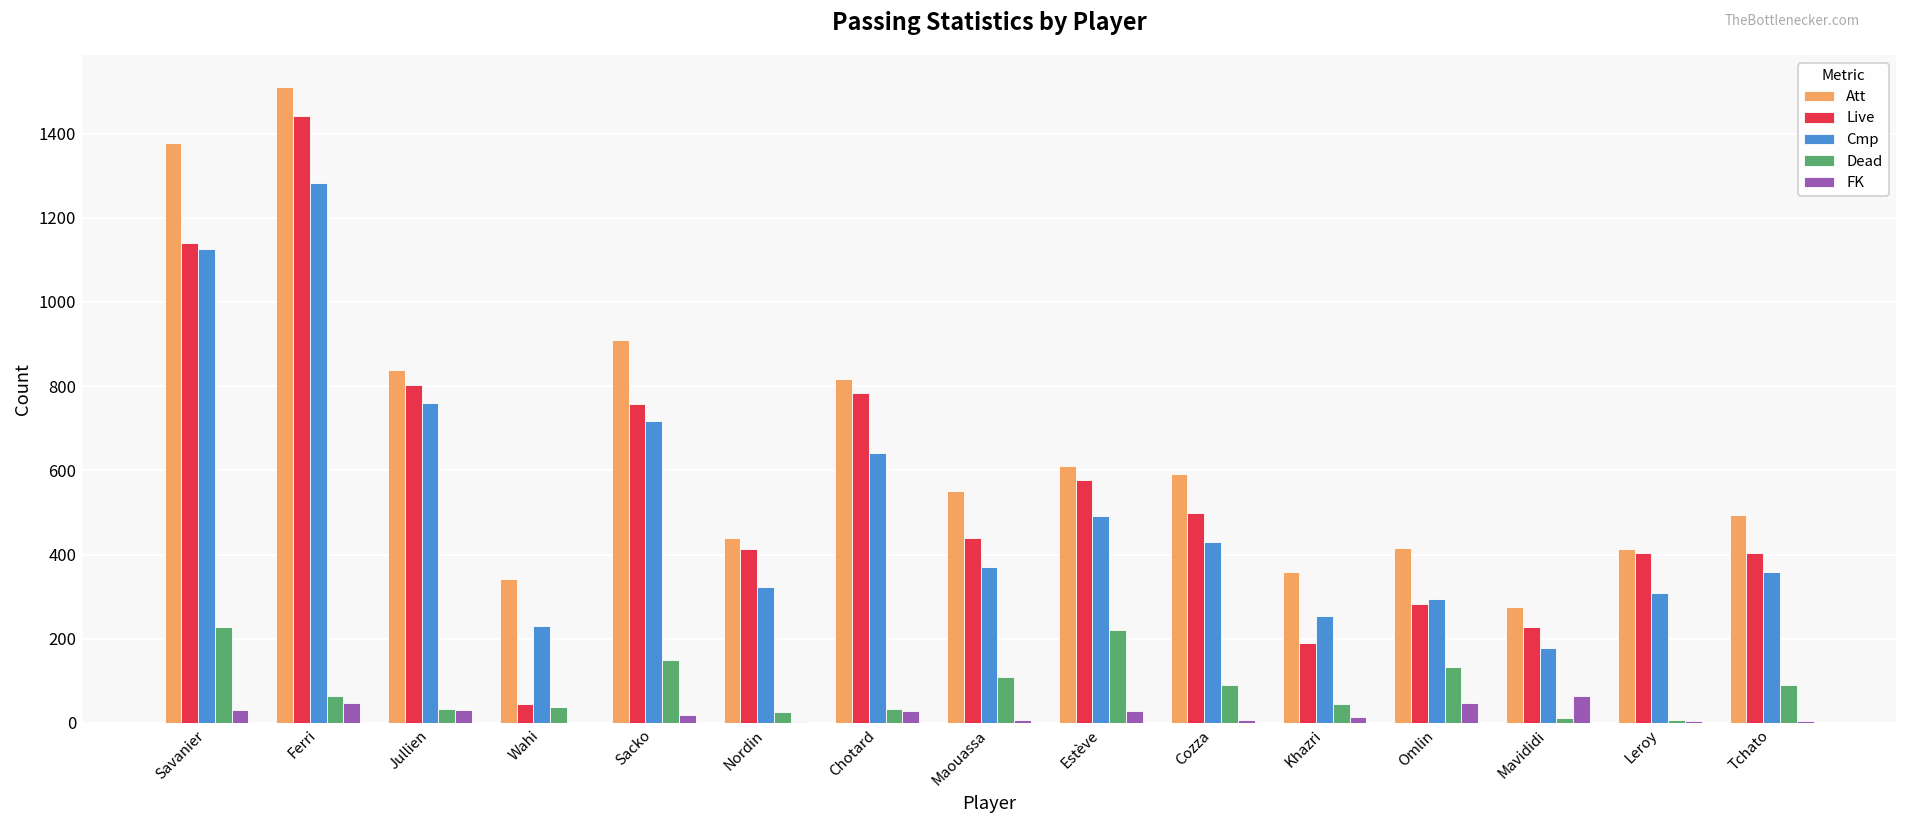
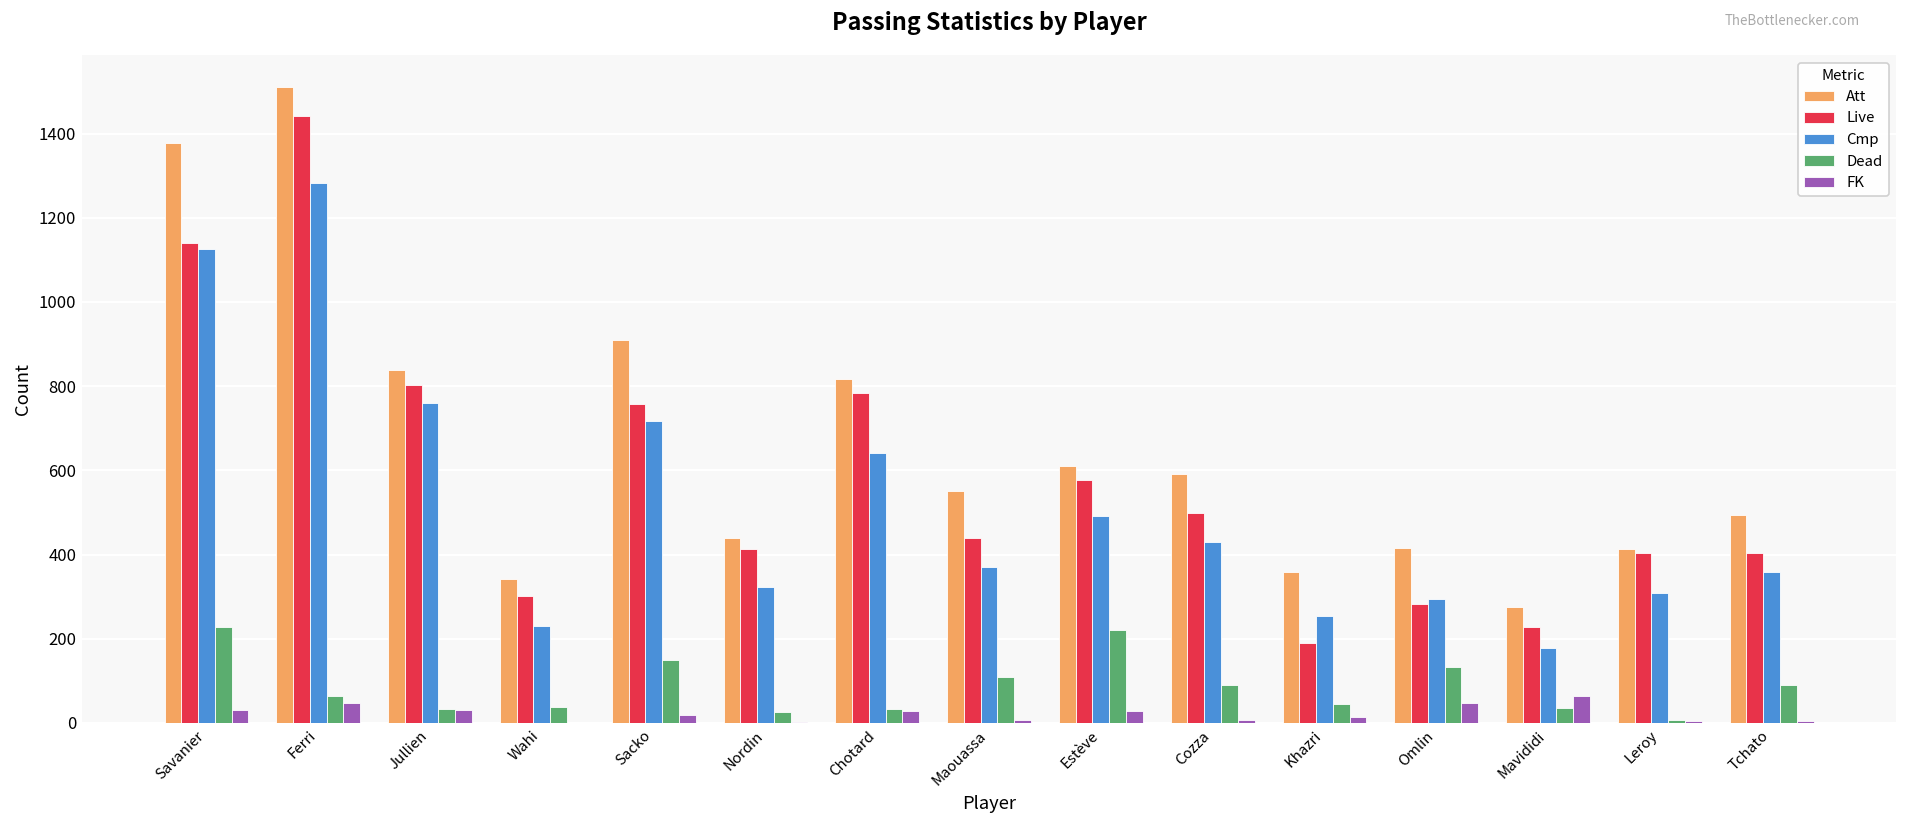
  {
    "Att": {
      "Savanier": 1380,
      "Ferri": 1510,
      "Jullien": 840,
      "Wahi": 340,
      "Sacko": 910,
      "Nordin": 440,
      "Chotard": 820,
      "Maouassa": 550,
      "Estève": 610,
      "Cozza": 590,
      "Khazri": 360,
      "Omlin": 420,
      "Mavididi": 280,
      "Leroy": 410,
      "Tchato": 490
    },
    "Live": {
      "Savanier": 1140,
      "Ferri": 1440,
      "Jullien": 800,
-     "Wahi": 40,
+     "Wahi": 300,
      "Sacko": 760,
      "Nordin": 410,
      "Chotard": 780,
      "Maouassa": 440,
      "Estève": 580,
      "Cozza": 500,
      "Khazri": 190,
      "Omlin": 280,
      "Mavididi": 230,
      "Leroy": 400,
      "Tchato": 400
    },
    "Cmp": {
      "Savanier": 1130,
      "Ferri": 1280,
      "Jullien": 760,
      "Wahi": 230,
      "Sacko": 720,
      "Nordin": 320,
      "Chotard": 640,
      "Maouassa": 370,
      "Estève": 490,
      "Cozza": 430,
      "Khazri": 250,
      "Omlin": 300,
      "Mavididi": 180,
      "Leroy": 310,
      "Tchato": 360
    },
    "Dead": {
      "Savanier": 230,
      "Ferri": 60,
      "Jullien": 30,
      "Wahi": 40,
      "Sacko": 150,
      "Nordin": 30,
      "Chotard": 30,
      "Maouassa": 110,
      "Estève": 220,
      "Cozza": 90,
      "Khazri": 50,
      "Omlin": 130,
-     "Mavididi": 10,
+     "Mavididi": 40,
      "Tchato": 90
    },
    "FK": {
      "Savanier": 30,
      "Ferri": 50,
      "Jullien": 30,
      "Wahi": 0,
      "Sacko": 20,
      "Chotard": 30,
      "Estève": 30,
      "Cozza": 10,
      "Khazri": 20,
      "Omlin": 50,
      "Mavididi": 70
    }
  }
